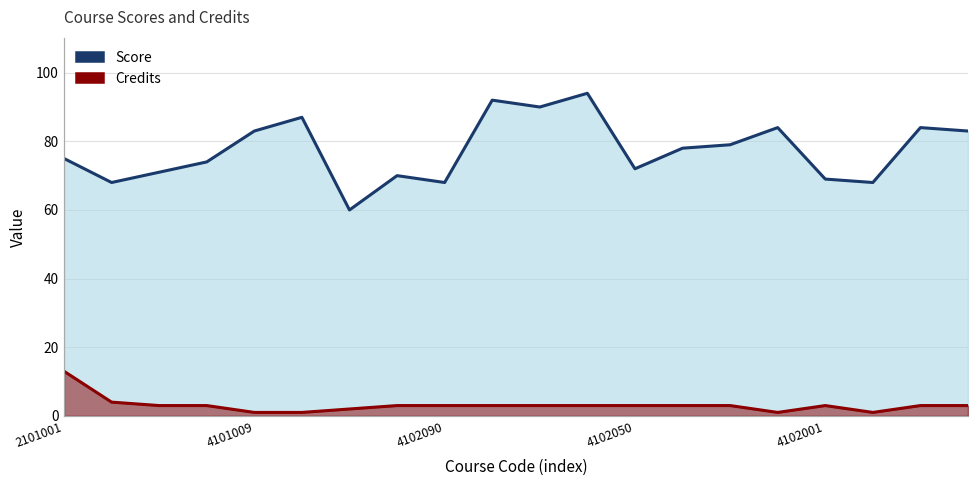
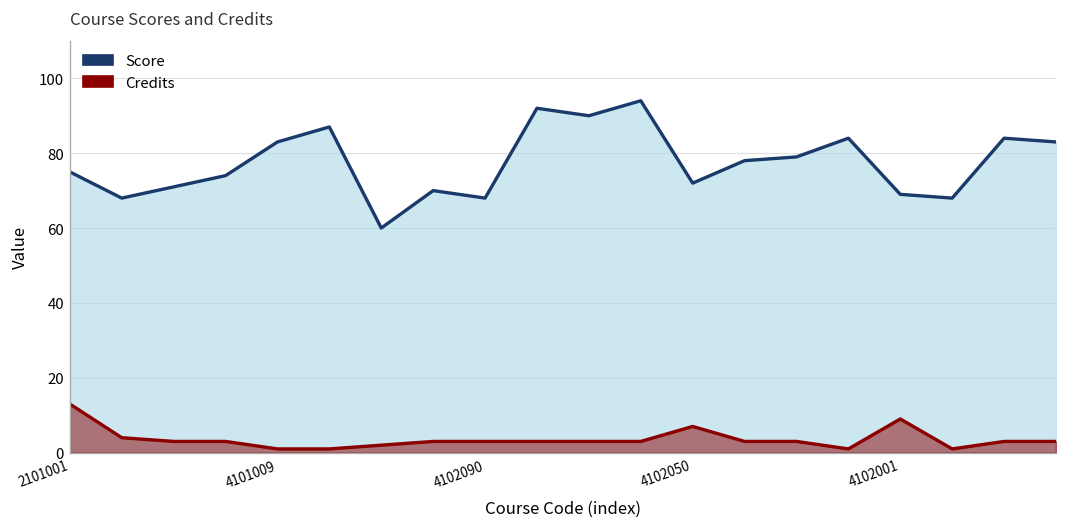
  {
    "Credits": {
      "2101001": 13,
      "4101009": 1,
      "4102090": 3,
-     "4102050": 3,
-     "4102001": 3
+     "4102050": 7,
+     "4102001": 9
    }
  }
